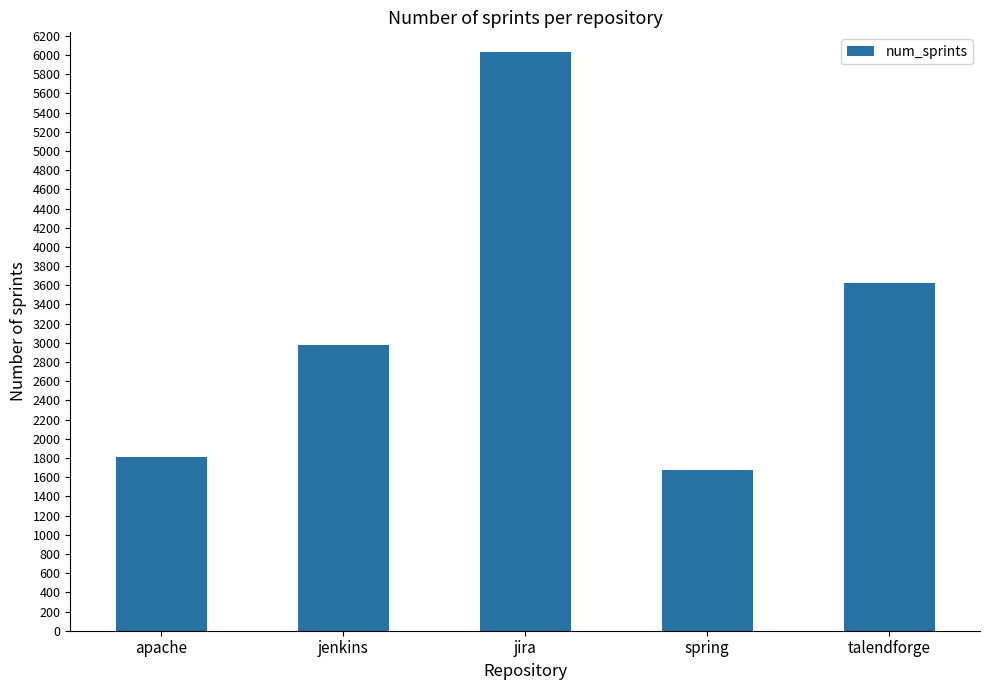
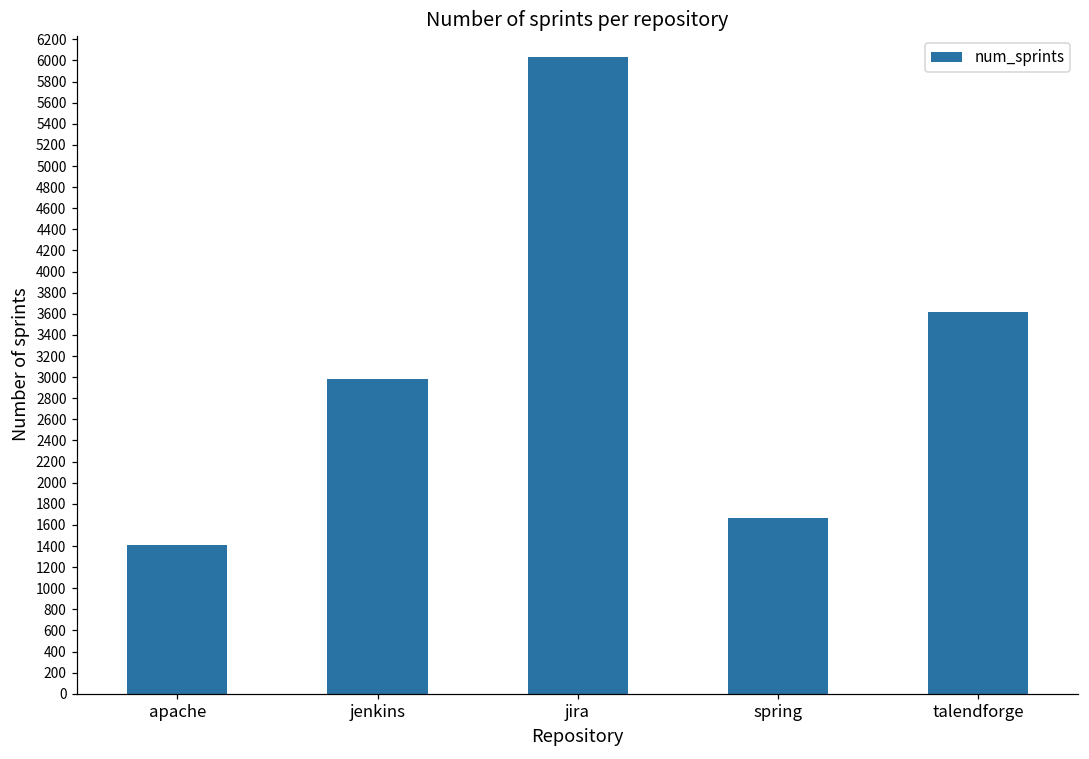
  {
-   "apache": 1800,
+   "apache": 1400,
    "jenkins": 3000,
    "jira": 6000,
    "spring": 1700,
    "talendforge": 3600
  }
